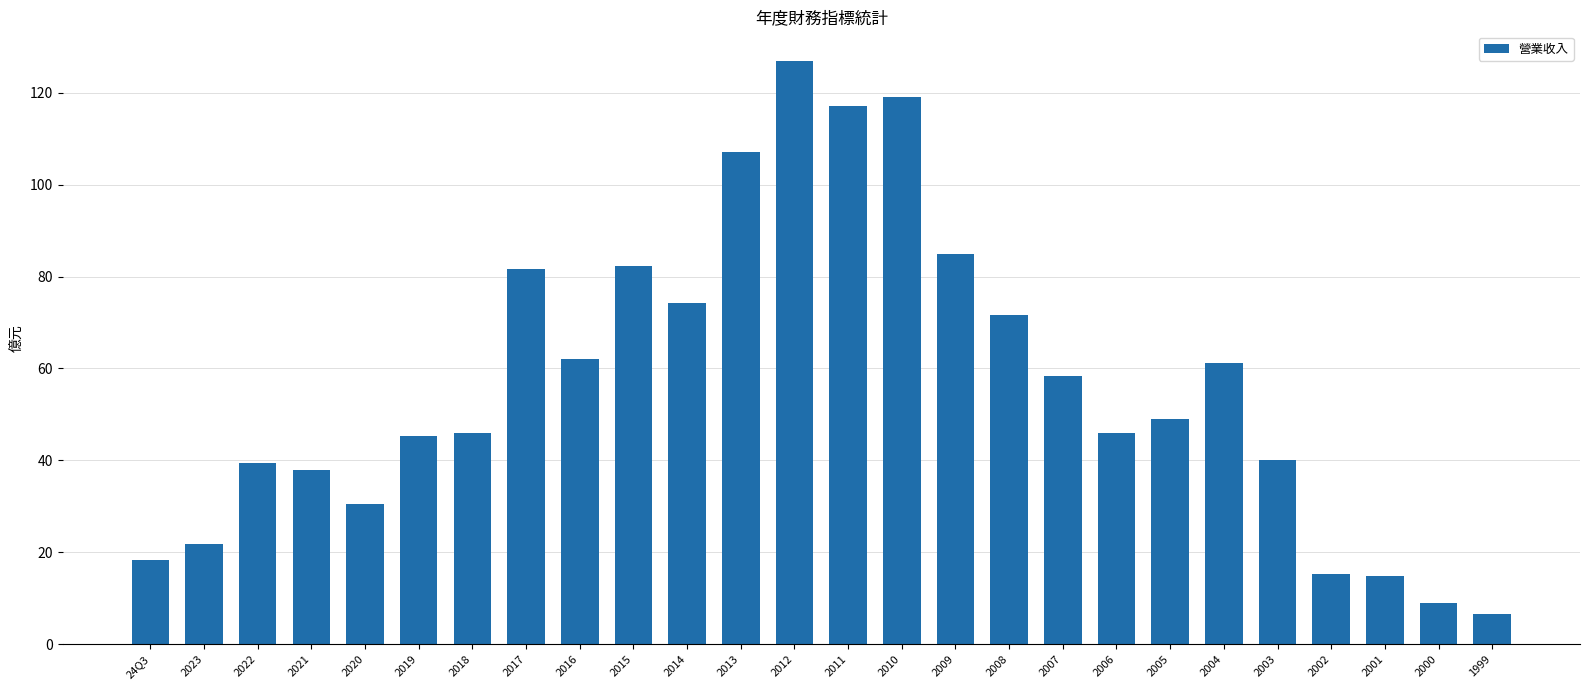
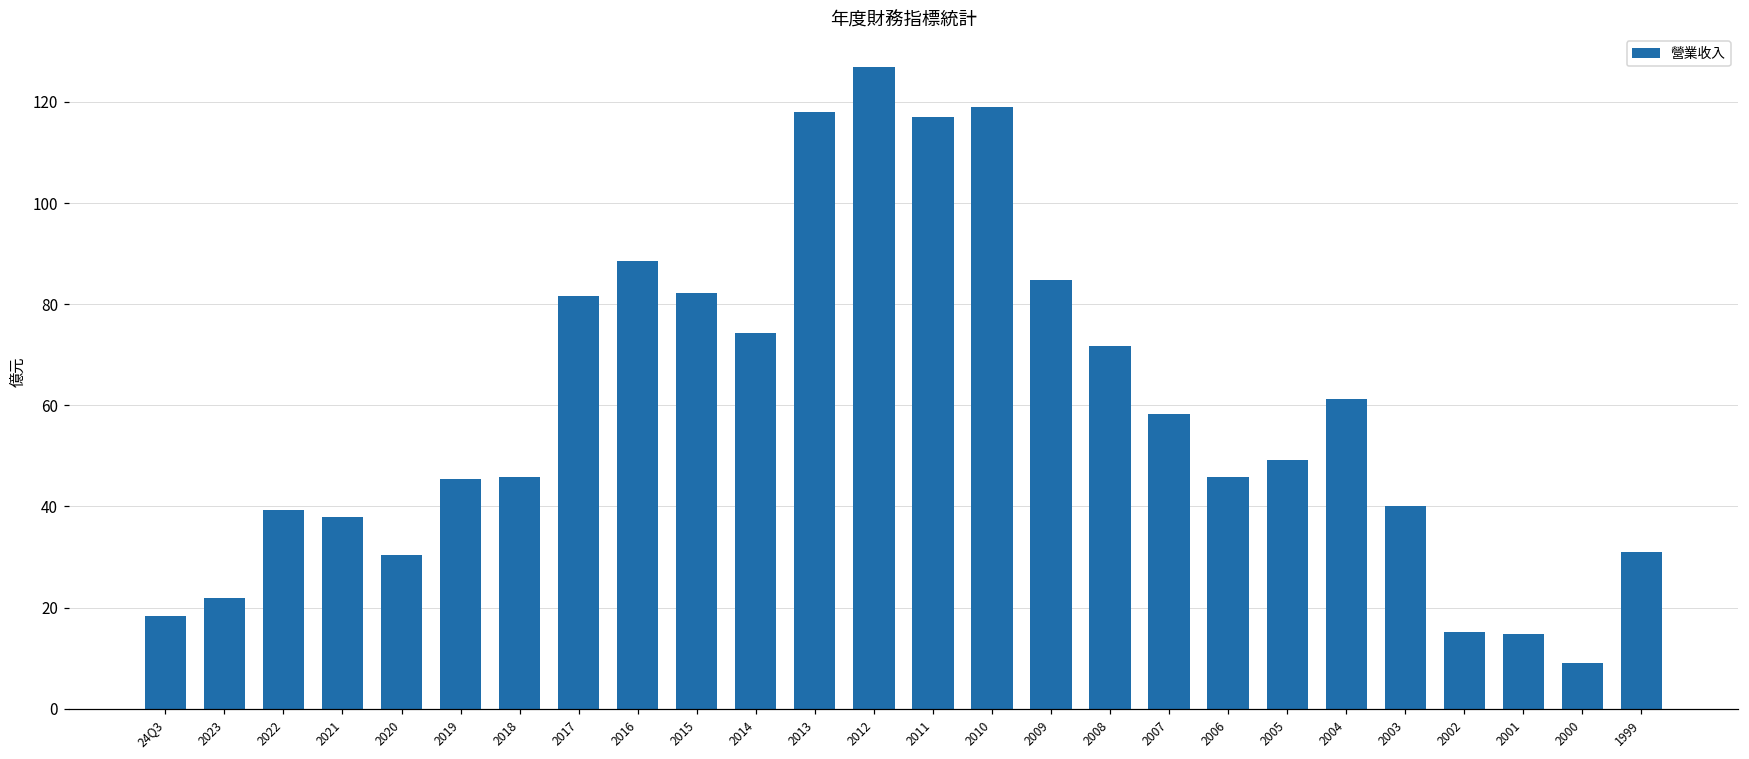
  {
    "24Q3": 18,
    "2023": 22,
    "2022": 39,
    "2021": 38,
    "2020": 31,
    "2019": 45,
    "2018": 46,
    "2017": 82,
-   "2016": 62,
+   "2016": 89,
    "2015": 82,
    "2014": 74,
-   "2013": 107,
+   "2013": 118,
    "2012": 127,
    "2011": 117,
    "2010": 119,
    "2009": 85,
    "2008": 72,
    "2007": 58,
    "2006": 46,
    "2005": 49,
    "2004": 61,
    "2003": 40,
    "2002": 15,
    "2001": 15,
    "2000": 9,
-   "1999": 7
+   "1999": 31
  }
